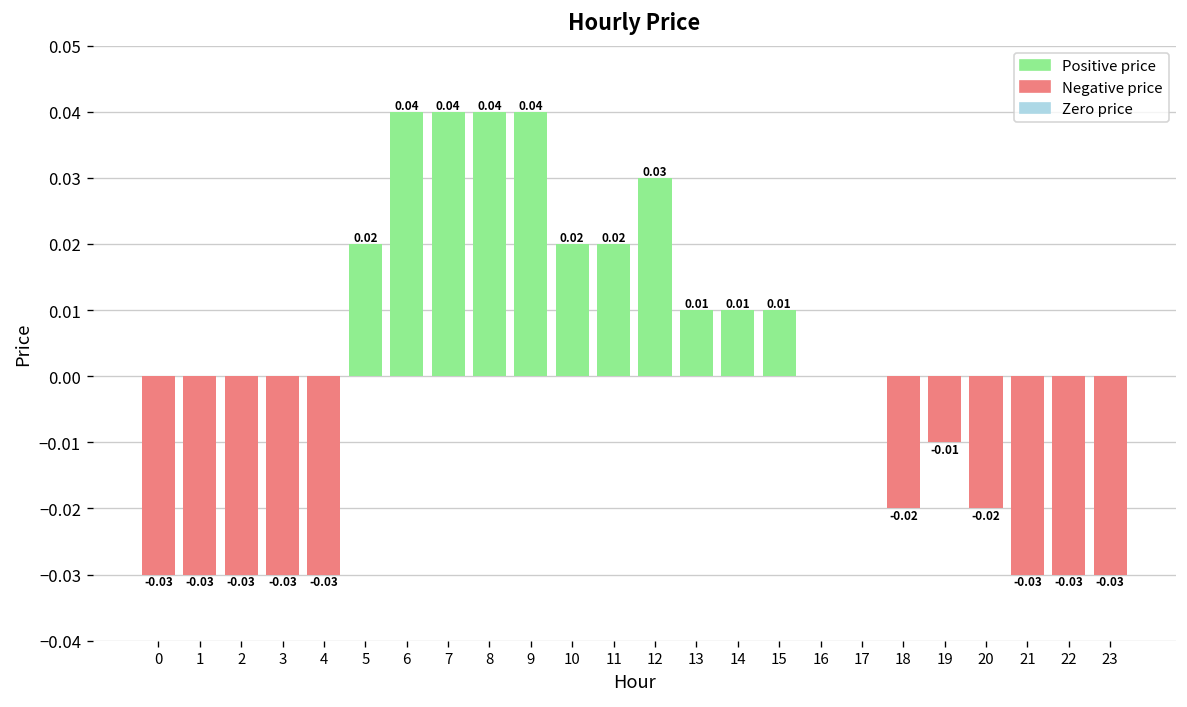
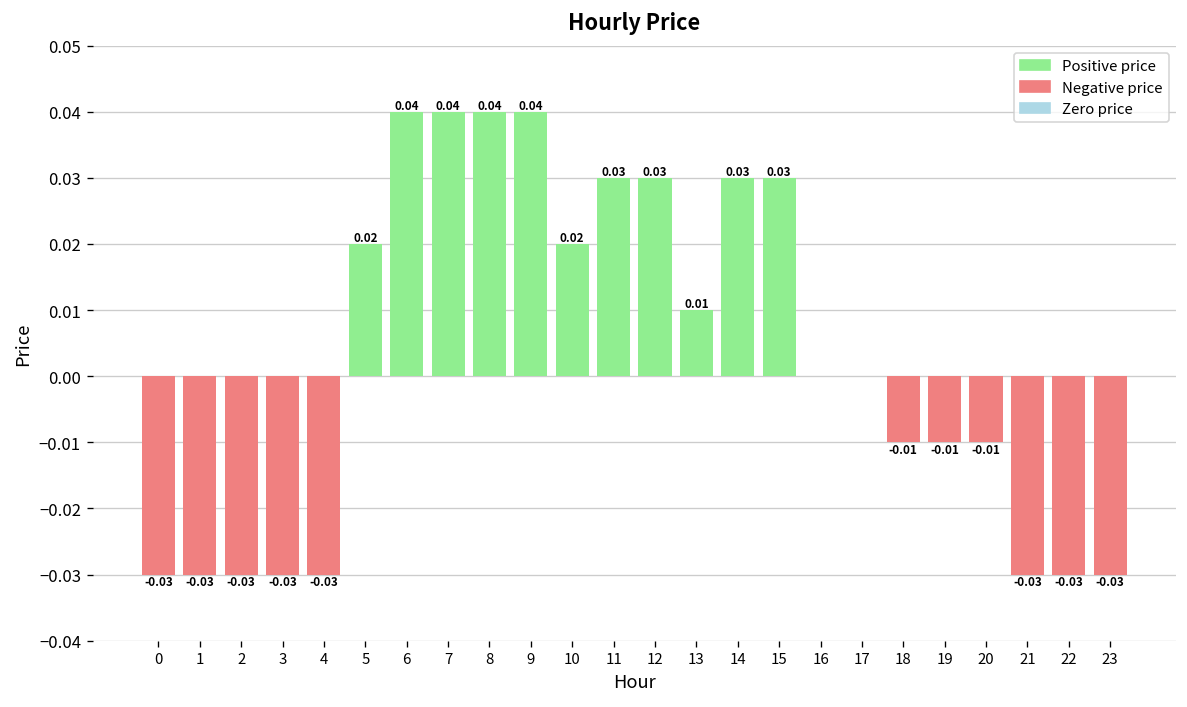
  {
    "0": -0.03,
    "1": -0.03,
    "2": -0.03,
    "3": -0.03,
    "4": -0.03,
    "5": 0.02,
    "6": 0.04,
    "7": 0.04,
    "8": 0.04,
    "9": 0.04,
    "10": 0.02,
-   "11": 0.02,
+   "11": 0.03,
    "12": 0.03,
    "13": 0.01,
-   "14": 0.01,
-   "15": 0.01,
-   "18": -0.02,
+   "14": 0.03,
+   "15": 0.03,
+   "18": -0.01,
    "19": -0.01,
-   "20": -0.02,
+   "20": -0.01,
    "21": -0.03,
    "22": -0.03,
    "23": -0.03
  }
